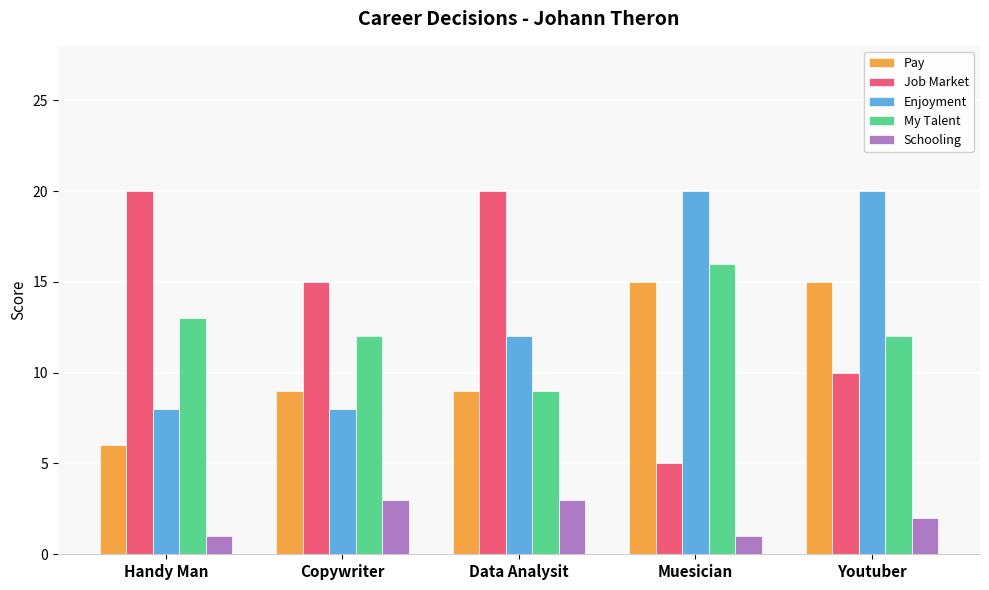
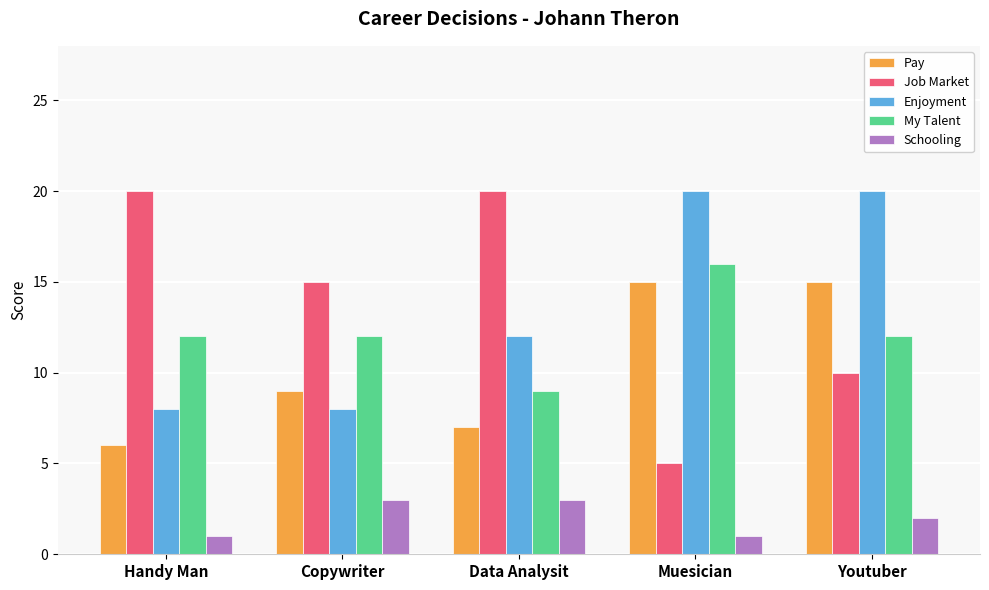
  {
    "Pay": {
      "Handy Man": 6,
      "Copywriter": 9,
-     "Data Analysit": 9,
+     "Data Analysit": 7,
      "Muesician": 15,
      "Youtuber": 15
    },
    "Job Market": {
      "Handy Man": 20,
      "Copywriter": 15,
      "Data Analysit": 20,
      "Muesician": 5,
      "Youtuber": 10
    },
    "Enjoyment": {
      "Handy Man": 8,
      "Copywriter": 8,
      "Data Analysit": 12,
      "Muesician": 20,
      "Youtuber": 20
    },
    "My Talent": {
-     "Handy Man": 13,
+     "Handy Man": 12,
      "Copywriter": 12,
      "Data Analysit": 9,
      "Muesician": 16,
      "Youtuber": 12
    },
    "Schooling": {
      "Handy Man": 1,
      "Copywriter": 3,
      "Data Analysit": 3,
      "Muesician": 1,
      "Youtuber": 2
    }
  }
